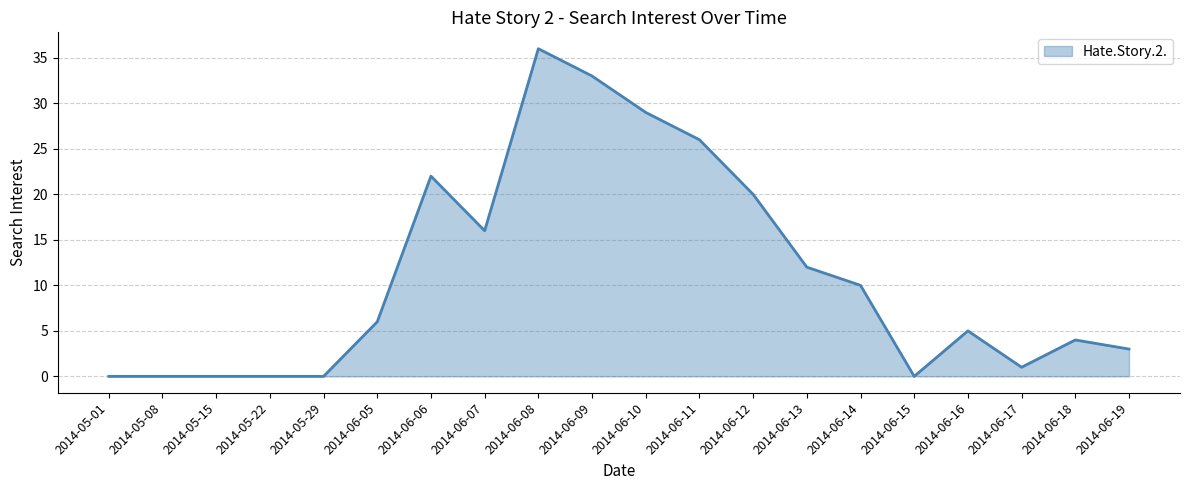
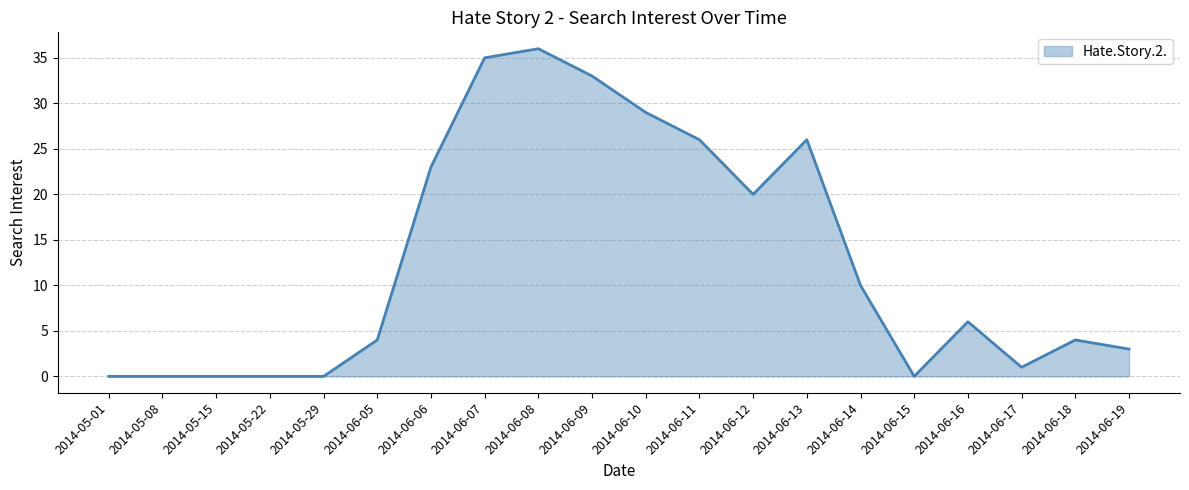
  {
    "2014-05-01": 0,
    "2014-05-08": 0,
    "2014-05-15": 0,
    "2014-05-22": 0,
    "2014-05-29": 0,
-   "2014-06-05": 6,
-   "2014-06-06": 22,
-   "2014-06-07": 16,
+   "2014-06-05": 4,
+   "2014-06-06": 23,
+   "2014-06-07": 35,
    "2014-06-08": 36,
    "2014-06-09": 33,
    "2014-06-10": 29,
    "2014-06-11": 26,
    "2014-06-12": 20,
-   "2014-06-13": 12,
+   "2014-06-13": 26,
    "2014-06-14": 10,
    "2014-06-15": 0,
-   "2014-06-16": 5,
+   "2014-06-16": 6,
    "2014-06-17": 1,
    "2014-06-18": 4,
    "2014-06-19": 3
  }
